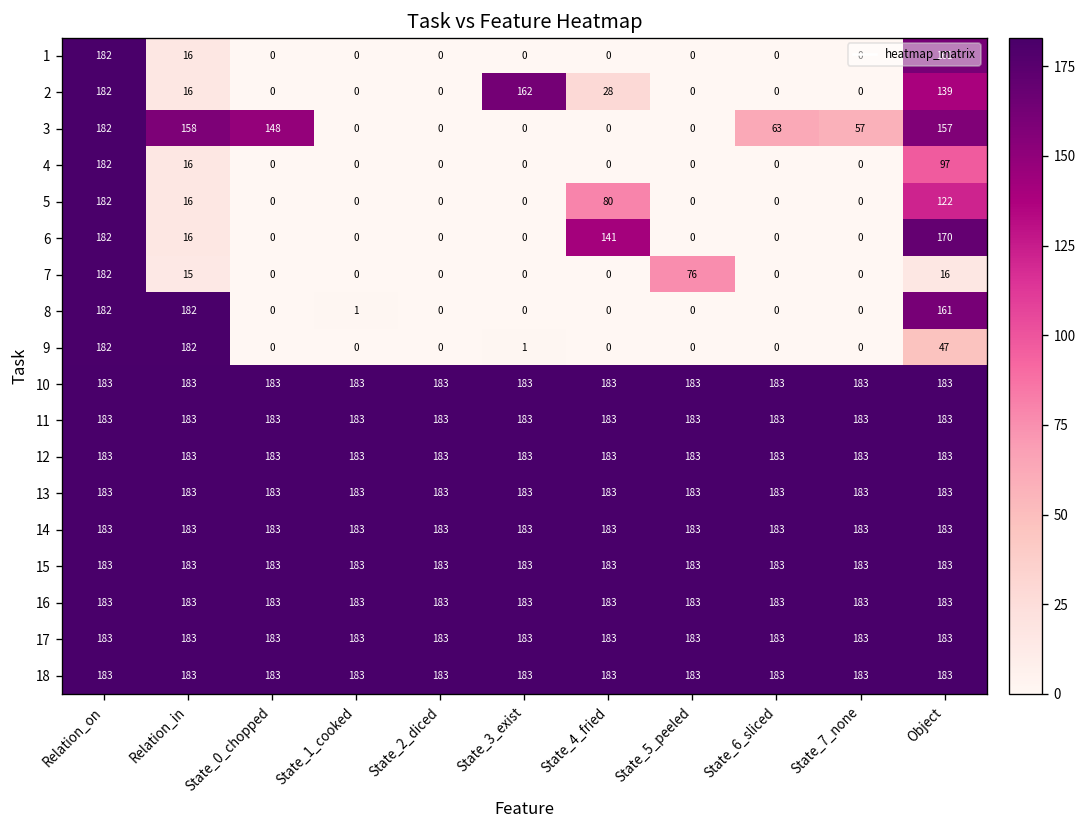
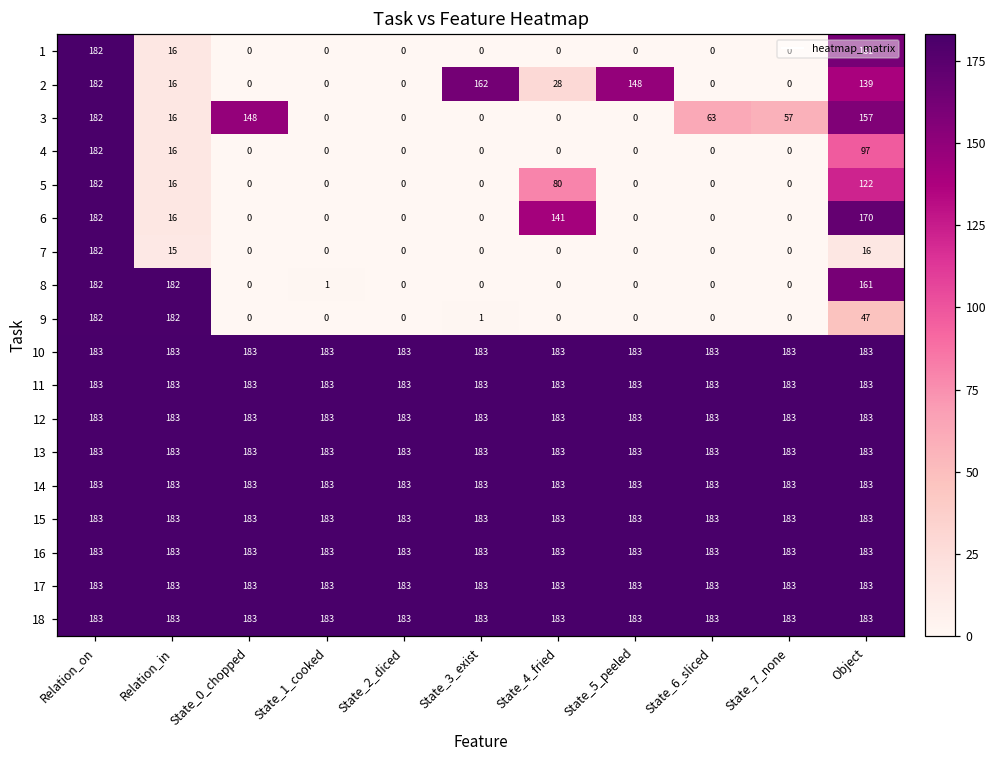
  {
    "1": {
      "Relation_on": 182,
      "Relation_in": 16,
      "State_0_chopped": 0,
      "State_1_cooked": 0,
      "State_2_diced": 0,
      "State_3_exist": 0,
      "State_4_fried": 0,
      "State_5_peeled": 0,
      "State_6_sliced": 0
    },
    "2": {
      "Relation_on": 182,
      "Relation_in": 16,
      "State_0_chopped": 0,
      "State_1_cooked": 0,
      "State_2_diced": 0,
      "State_3_exist": 162,
      "State_4_fried": 28,
-     "State_5_peeled": 0,
+     "State_5_peeled": 148,
      "State_6_sliced": 0,
      "State_7_none": 0,
      "Object": 139
    },
    "3": {
      "Relation_on": 182,
-     "Relation_in": 158,
+     "Relation_in": 16,
      "State_0_chopped": 148,
      "State_1_cooked": 0,
      "State_2_diced": 0,
      "State_3_exist": 0,
      "State_4_fried": 0,
      "State_5_peeled": 0,
      "State_6_sliced": 63,
      "State_7_none": 57,
      "Object": 157
    },
    "4": {
      "Relation_on": 182,
      "Relation_in": 16,
      "State_0_chopped": 0,
      "State_1_cooked": 0,
      "State_2_diced": 0,
      "State_3_exist": 0,
      "State_4_fried": 0,
      "State_5_peeled": 0,
      "State_6_sliced": 0,
      "State_7_none": 0,
      "Object": 97
    },
    "5": {
      "Relation_on": 182,
      "Relation_in": 16,
      "State_0_chopped": 0,
      "State_1_cooked": 0,
      "State_2_diced": 0,
      "State_3_exist": 0,
      "State_4_fried": 80,
      "State_5_peeled": 0,
      "State_6_sliced": 0,
      "State_7_none": 0,
      "Object": 122
    },
    "6": {
      "Relation_on": 182,
      "Relation_in": 16,
      "State_0_chopped": 0,
      "State_1_cooked": 0,
      "State_2_diced": 0,
      "State_3_exist": 0,
      "State_4_fried": 141,
      "State_5_peeled": 0,
      "State_6_sliced": 0,
      "State_7_none": 0,
      "Object": 170
    },
    "7": {
      "Relation_on": 182,
      "Relation_in": 15,
      "State_0_chopped": 0,
      "State_1_cooked": 0,
      "State_2_diced": 0,
      "State_3_exist": 0,
      "State_4_fried": 0,
-     "State_5_peeled": 76,
+     "State_5_peeled": 0,
      "State_6_sliced": 0,
      "State_7_none": 0,
      "Object": 16
    },
    "8": {
      "Relation_on": 182,
      "Relation_in": 182,
      "State_0_chopped": 0,
      "State_1_cooked": 1,
      "State_2_diced": 0,
      "State_3_exist": 0,
      "State_4_fried": 0,
      "State_5_peeled": 0,
      "State_6_sliced": 0,
      "State_7_none": 0,
      "Object": 161
    },
    "9": {
      "Relation_on": 182,
      "Relation_in": 182,
      "State_0_chopped": 0,
      "State_1_cooked": 0,
      "State_2_diced": 0,
      "State_3_exist": 1,
      "State_4_fried": 0,
      "State_5_peeled": 0,
      "State_6_sliced": 0,
      "State_7_none": 0,
      "Object": 47
    },
    "10": {
      "Relation_on": 183,
      "Relation_in": 183,
      "State_0_chopped": 183,
      "State_1_cooked": 183,
      "State_2_diced": 183,
      "State_3_exist": 183,
      "State_4_fried": 183,
      "State_5_peeled": 183,
      "State_6_sliced": 183,
      "State_7_none": 183,
      "Object": 183
    },
    "11": {
      "Relation_on": 183,
      "Relation_in": 183,
      "State_0_chopped": 183,
      "State_1_cooked": 183,
      "State_2_diced": 183,
      "State_3_exist": 183,
      "State_4_fried": 183,
      "State_5_peeled": 183,
      "State_6_sliced": 183,
      "State_7_none": 183,
      "Object": 183
    },
    "12": {
      "Relation_on": 183,
      "Relation_in": 183,
      "State_0_chopped": 183,
      "State_1_cooked": 183,
      "State_2_diced": 183,
      "State_3_exist": 183,
      "State_4_fried": 183,
      "State_5_peeled": 183,
      "State_6_sliced": 183,
      "State_7_none": 183,
      "Object": 183
    },
    "13": {
      "Relation_on": 183,
      "Relation_in": 183,
      "State_0_chopped": 183,
      "State_1_cooked": 183,
      "State_2_diced": 183,
      "State_3_exist": 183,
      "State_4_fried": 183,
      "State_5_peeled": 183,
      "State_6_sliced": 183,
      "State_7_none": 183,
      "Object": 183
    },
    "14": {
      "Relation_on": 183,
      "Relation_in": 183,
      "State_0_chopped": 183,
      "State_1_cooked": 183,
      "State_2_diced": 183,
      "State_3_exist": 183,
      "State_4_fried": 183,
      "State_5_peeled": 183,
      "State_6_sliced": 183,
      "State_7_none": 183,
      "Object": 183
    },
    "15": {
      "Relation_on": 183,
      "Relation_in": 183,
      "State_0_chopped": 183,
      "State_1_cooked": 183,
      "State_2_diced": 183,
      "State_3_exist": 183,
      "State_4_fried": 183,
      "State_5_peeled": 183,
      "State_6_sliced": 183,
      "State_7_none": 183,
      "Object": 183
    },
    "16": {
      "Relation_on": 183,
      "Relation_in": 183,
      "State_0_chopped": 183,
      "State_1_cooked": 183,
      "State_2_diced": 183,
      "State_3_exist": 183,
      "State_4_fried": 183,
      "State_5_peeled": 183,
      "State_6_sliced": 183,
      "State_7_none": 183,
      "Object": 183
    },
    "17": {
      "Relation_on": 183,
      "Relation_in": 183,
      "State_0_chopped": 183,
      "State_1_cooked": 183,
      "State_2_diced": 183,
      "State_3_exist": 183,
      "State_4_fried": 183,
      "State_5_peeled": 183,
      "State_6_sliced": 183,
      "State_7_none": 183,
      "Object": 183
    },
    "18": {
      "Relation_on": 183,
      "Relation_in": 183,
      "State_0_chopped": 183,
      "State_1_cooked": 183,
      "State_2_diced": 183,
      "State_3_exist": 183,
      "State_4_fried": 183,
      "State_5_peeled": 183,
      "State_6_sliced": 183,
      "State_7_none": 183,
      "Object": 183
    }
  }
